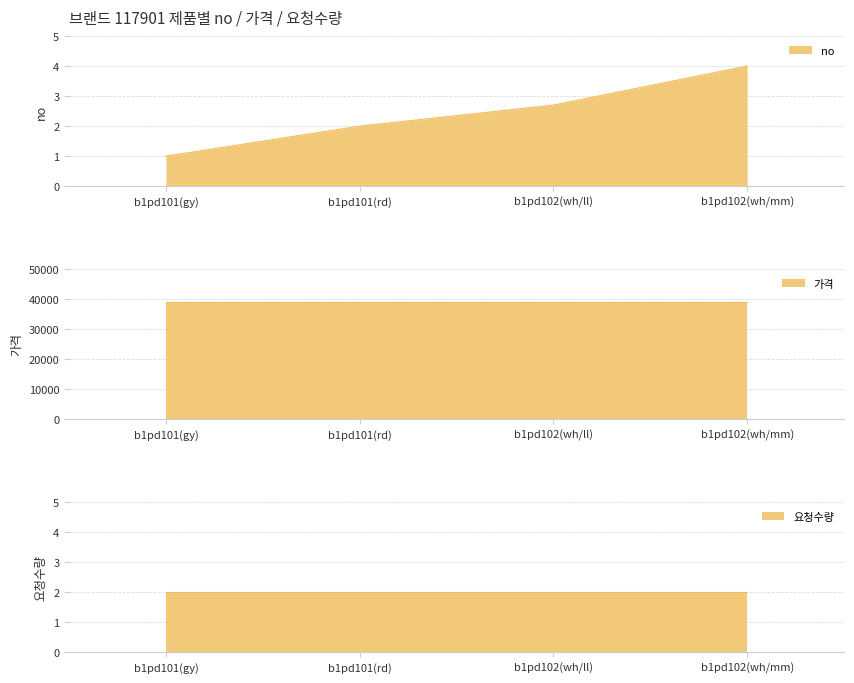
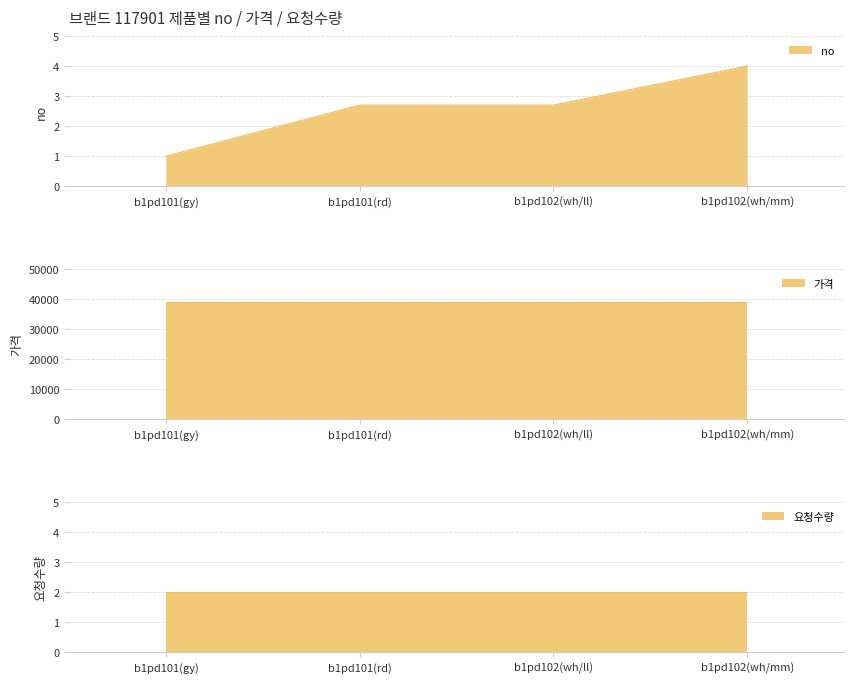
  {
    "브랜드 117901 제품별 no / 가격 / 요청수량": {
      "b1pd101(gy)": 1.0,
-     "b1pd101(rd)": 2.0,
+     "b1pd101(rd)": 2.7,
      "b1pd102(wh/ll)": 2.7,
      "b1pd102(wh/mm)": 4.0
    }
  }
